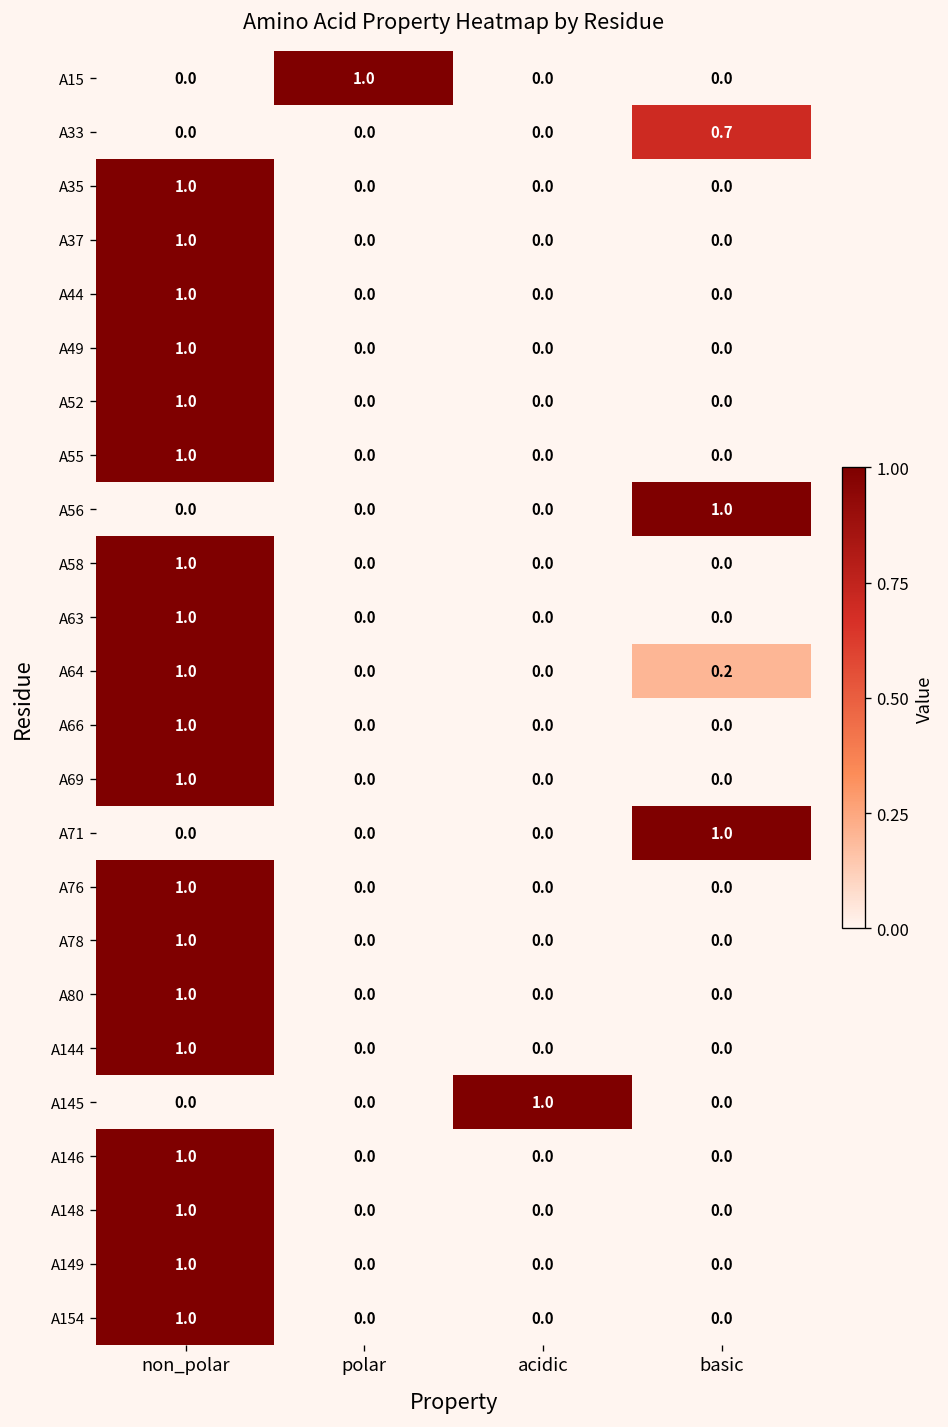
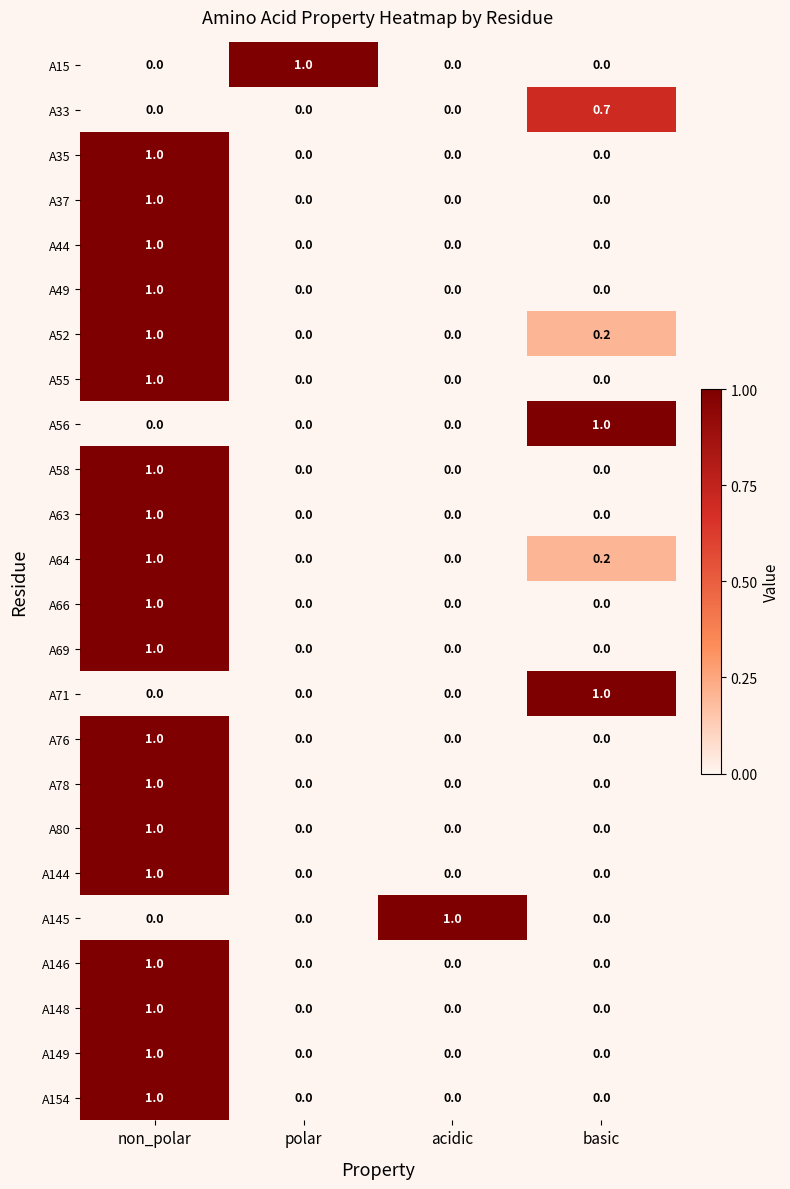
  {
    "A15": {
      "non_polar": 0.0,
      "polar": 1.0,
      "acidic": 0.0,
      "basic": 0.0
    },
    "A33": {
      "non_polar": 0.0,
      "polar": 0.0,
      "acidic": 0.0,
      "basic": 0.7
    },
    "A35": {
      "non_polar": 1.0,
      "polar": 0.0,
      "acidic": 0.0,
      "basic": 0.0
    },
    "A37": {
      "non_polar": 1.0,
      "polar": 0.0,
      "acidic": 0.0,
      "basic": 0.0
    },
    "A44": {
      "non_polar": 1.0,
      "polar": 0.0,
      "acidic": 0.0,
      "basic": 0.0
    },
    "A49": {
      "non_polar": 1.0,
      "polar": 0.0,
      "acidic": 0.0,
      "basic": 0.0
    },
    "A52": {
      "non_polar": 1.0,
      "polar": 0.0,
      "acidic": 0.0,
-     "basic": 0.0
+     "basic": 0.2
    },
    "A55": {
      "non_polar": 1.0,
      "polar": 0.0,
      "acidic": 0.0,
      "basic": 0.0
    },
    "A56": {
      "non_polar": 0.0,
      "polar": 0.0,
      "acidic": 0.0,
      "basic": 1.0
    },
    "A58": {
      "non_polar": 1.0,
      "polar": 0.0,
      "acidic": 0.0,
      "basic": 0.0
    },
    "A63": {
      "non_polar": 1.0,
      "polar": 0.0,
      "acidic": 0.0,
      "basic": 0.0
    },
    "A64": {
      "non_polar": 1.0,
      "polar": 0.0,
      "acidic": 0.0,
      "basic": 0.2
    },
    "A66": {
      "non_polar": 1.0,
      "polar": 0.0,
      "acidic": 0.0,
      "basic": 0.0
    },
    "A69": {
      "non_polar": 1.0,
      "polar": 0.0,
      "acidic": 0.0,
      "basic": 0.0
    },
    "A71": {
      "non_polar": 0.0,
      "polar": 0.0,
      "acidic": 0.0,
      "basic": 1.0
    },
    "A76": {
      "non_polar": 1.0,
      "polar": 0.0,
      "acidic": 0.0,
      "basic": 0.0
    },
    "A78": {
      "non_polar": 1.0,
      "polar": 0.0,
      "acidic": 0.0,
      "basic": 0.0
    },
    "A80": {
      "non_polar": 1.0,
      "polar": 0.0,
      "acidic": 0.0,
      "basic": 0.0
    },
    "A144": {
      "non_polar": 1.0,
      "polar": 0.0,
      "acidic": 0.0,
      "basic": 0.0
    },
    "A145": {
      "non_polar": 0.0,
      "polar": 0.0,
      "acidic": 1.0,
      "basic": 0.0
    },
    "A146": {
      "non_polar": 1.0,
      "polar": 0.0,
      "acidic": 0.0,
      "basic": 0.0
    },
    "A148": {
      "non_polar": 1.0,
      "polar": 0.0,
      "acidic": 0.0,
      "basic": 0.0
    },
    "A149": {
      "non_polar": 1.0,
      "polar": 0.0,
      "acidic": 0.0,
      "basic": 0.0
    },
    "A154": {
      "non_polar": 1.0,
      "polar": 0.0,
      "acidic": 0.0,
      "basic": 0.0
    }
  }
